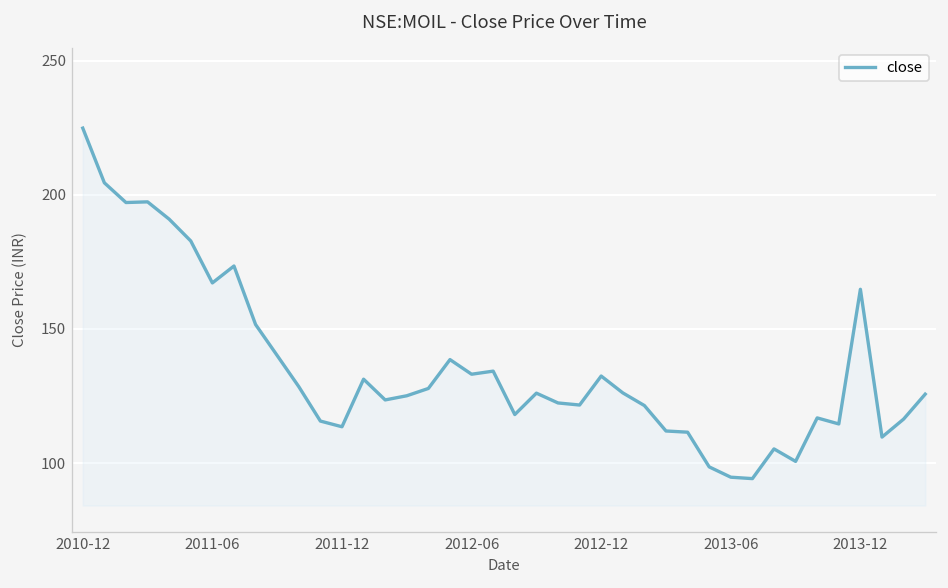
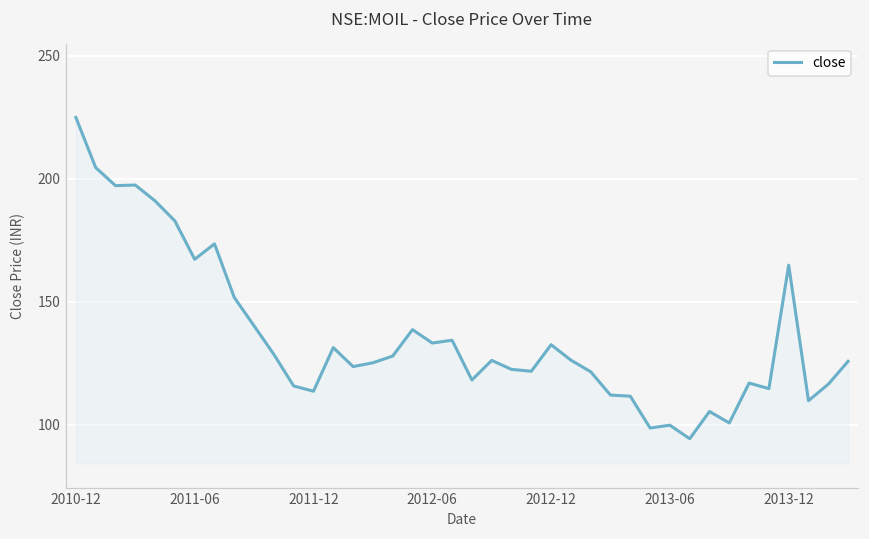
  {
    "2010-12": 225,
    "2011-06": 167,
    "2011-12": 114,
    "2012-06": 133,
    "2012-12": 132,
-   "2013-06": 95,
+   "2013-06": 100,
    "2013-12": 165
  }
